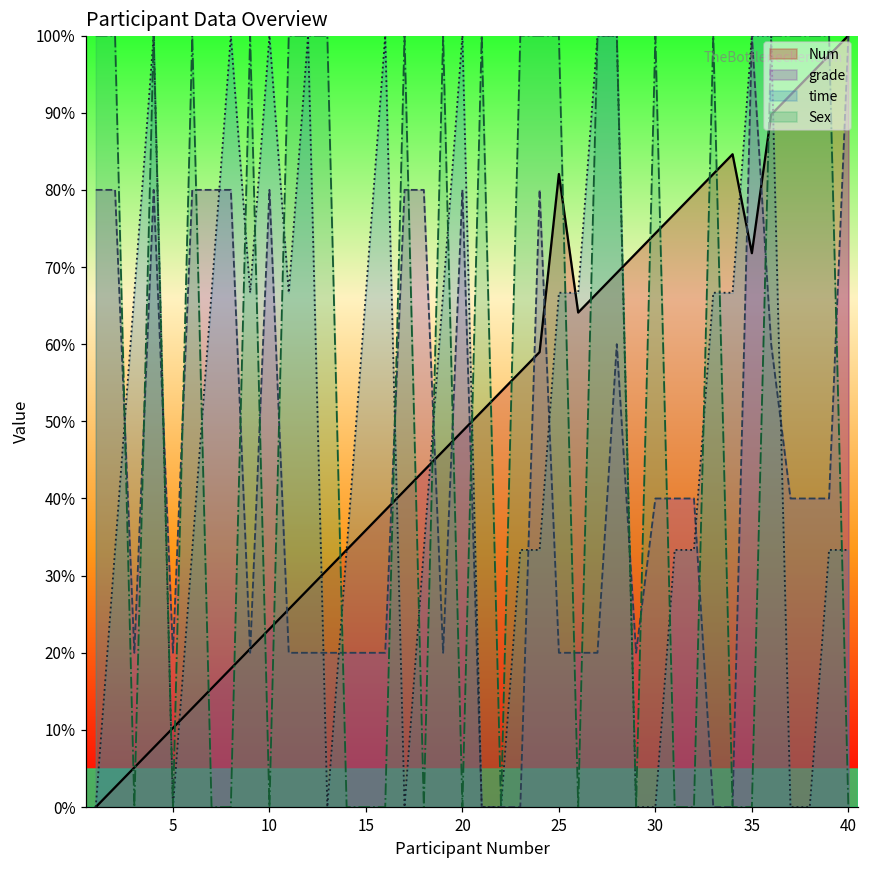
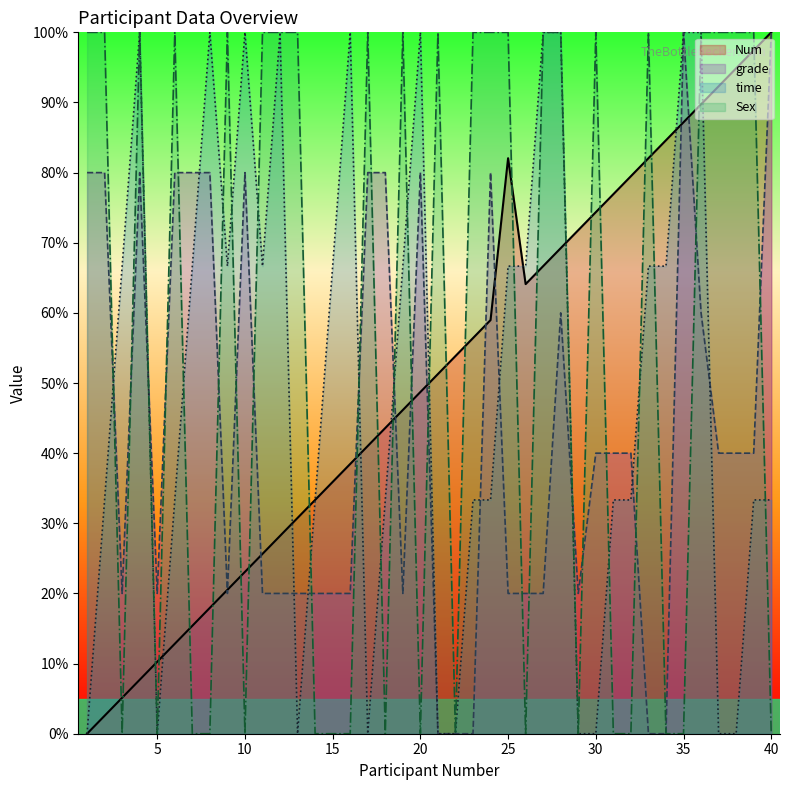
  {
    "Num": {
      "5": "10%",
      "10": "23%",
      "15": "36%",
      "20": "49%",
      "25": "82%",
      "30": "74%",
-     "35": "72%"
+     "35": "87%"
    }
  }
